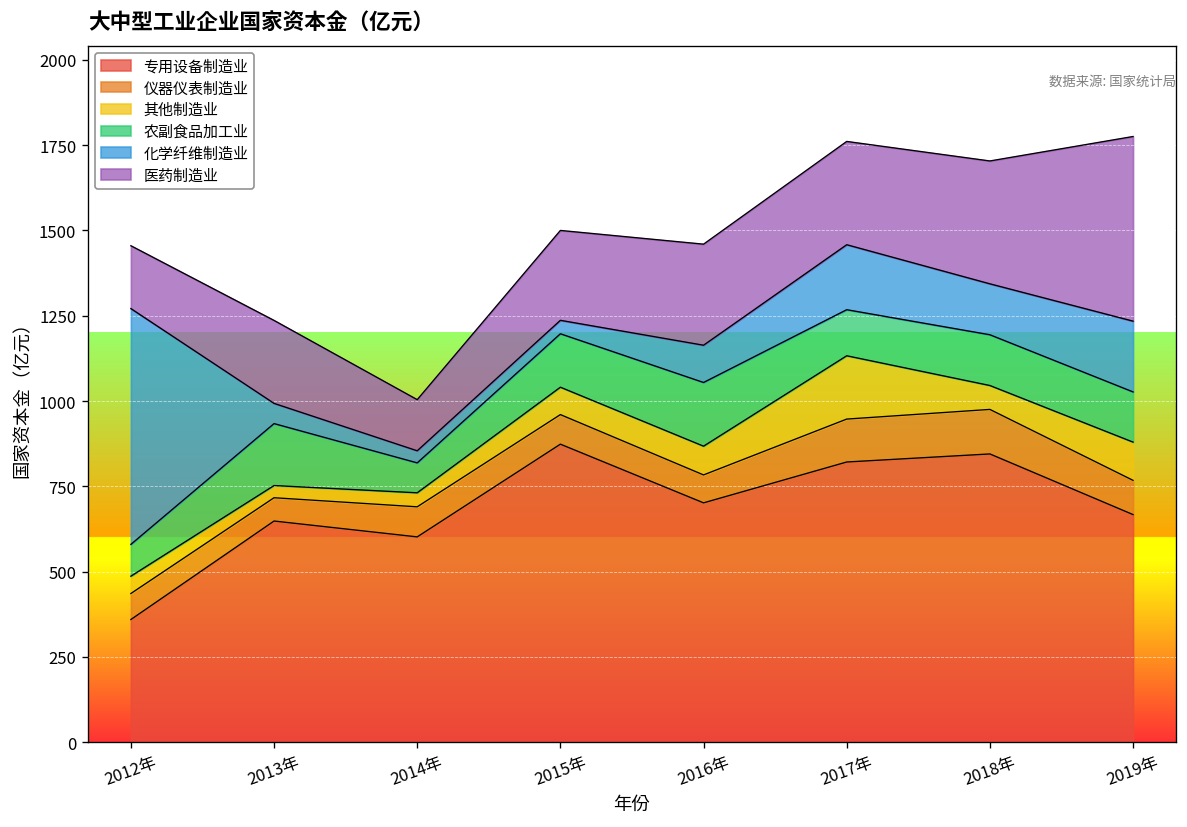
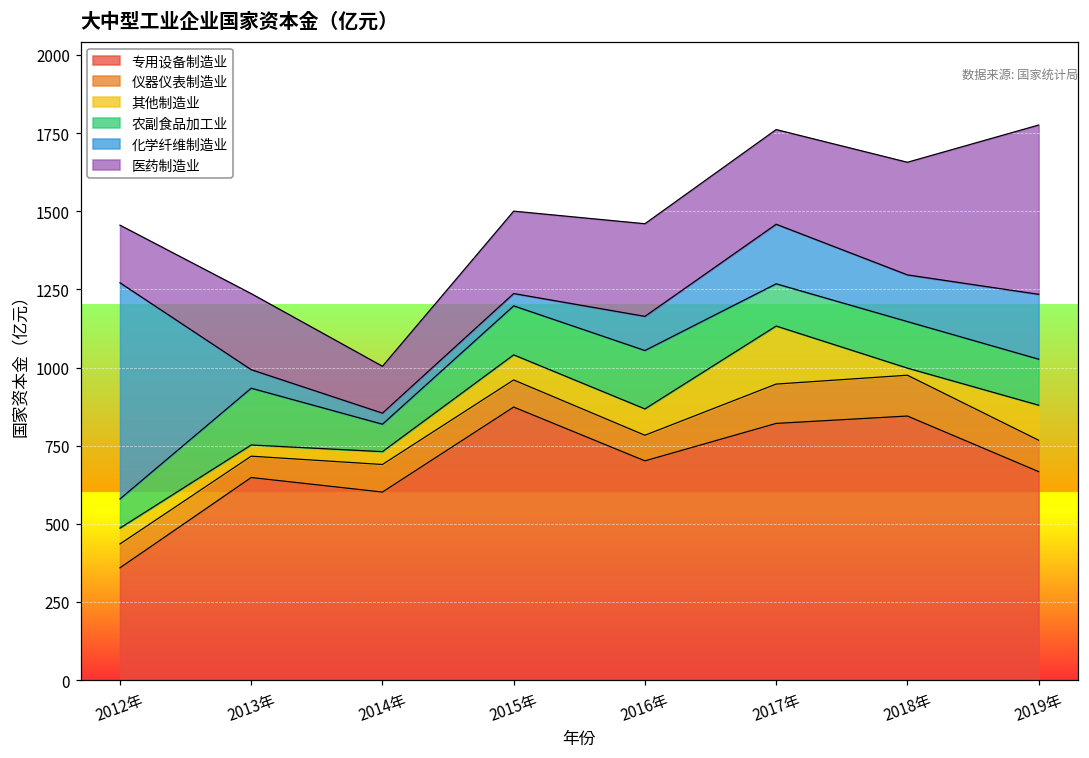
  {
    "其他制造业": {
      "2012年": 50,
      "2013年": 40,
      "2014年": 40,
      "2015年": 80,
      "2016年": 80,
      "2017年": 190,
-     "2018年": 70,
+     "2018年": 20,
      "2019年": 110
    },
    "农副食品加工业": {
      "2012年": 90,
      "2013年": 180,
      "2014年": 90,
      "2015年": 160,
      "2016年": 190,
      "2017年": 140,
      "2018年": 150,
      "2019年": 150
    },
    "化学纤维制造业": {
      "2012年": 690,
      "2013年": 60,
      "2014年": 40,
      "2015年": 40,
      "2016年": 110,
      "2017年": 190,
      "2018年": 150,
      "2019年": 210
    },
    "医药制造业": {
      "2012年": 180,
      "2013年": 240,
      "2014年": 150,
      "2015年": 260,
      "2016年": 300,
      "2017年": 300,
      "2018年": 360,
      "2019年": 540
    }
  }
